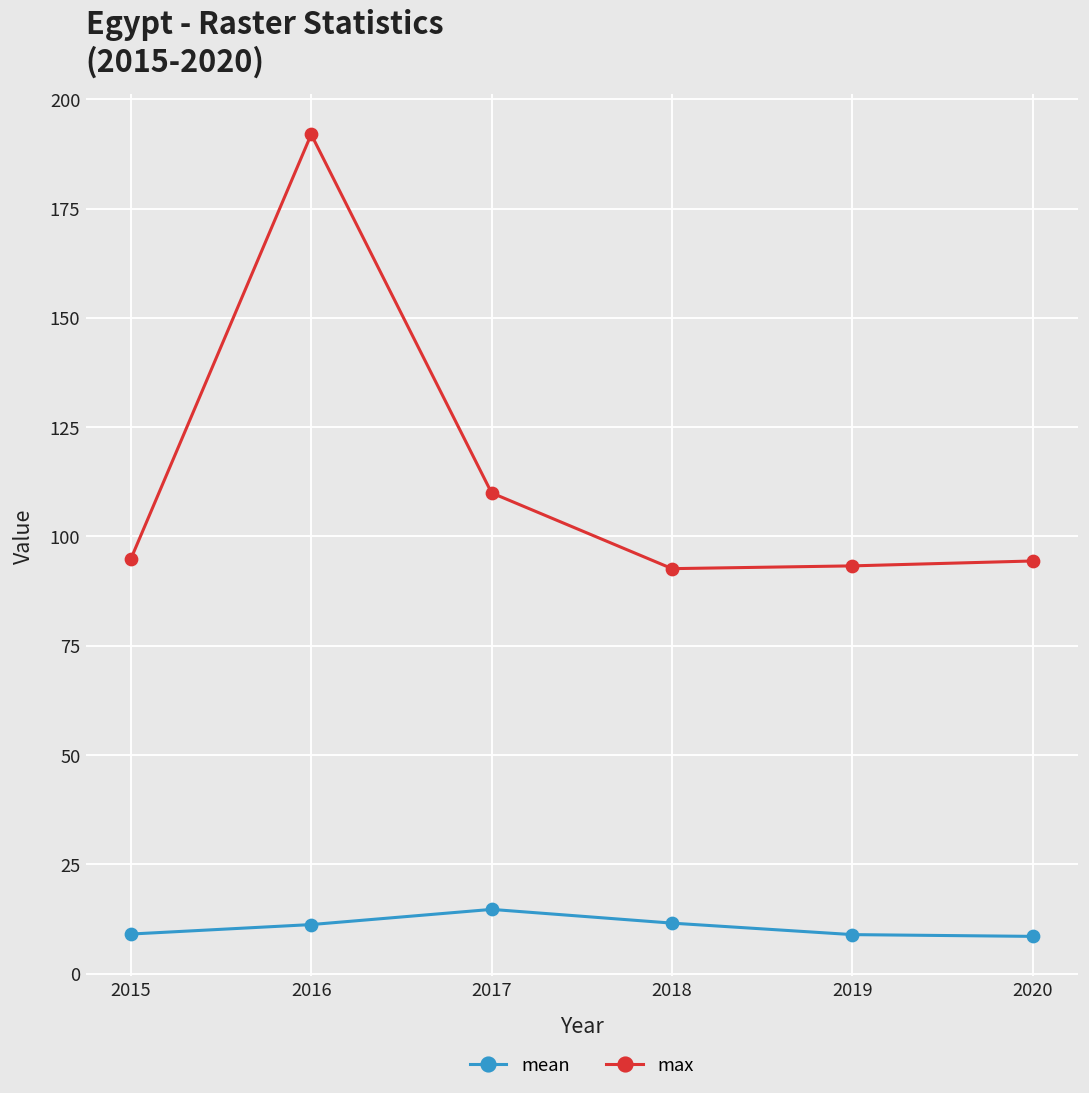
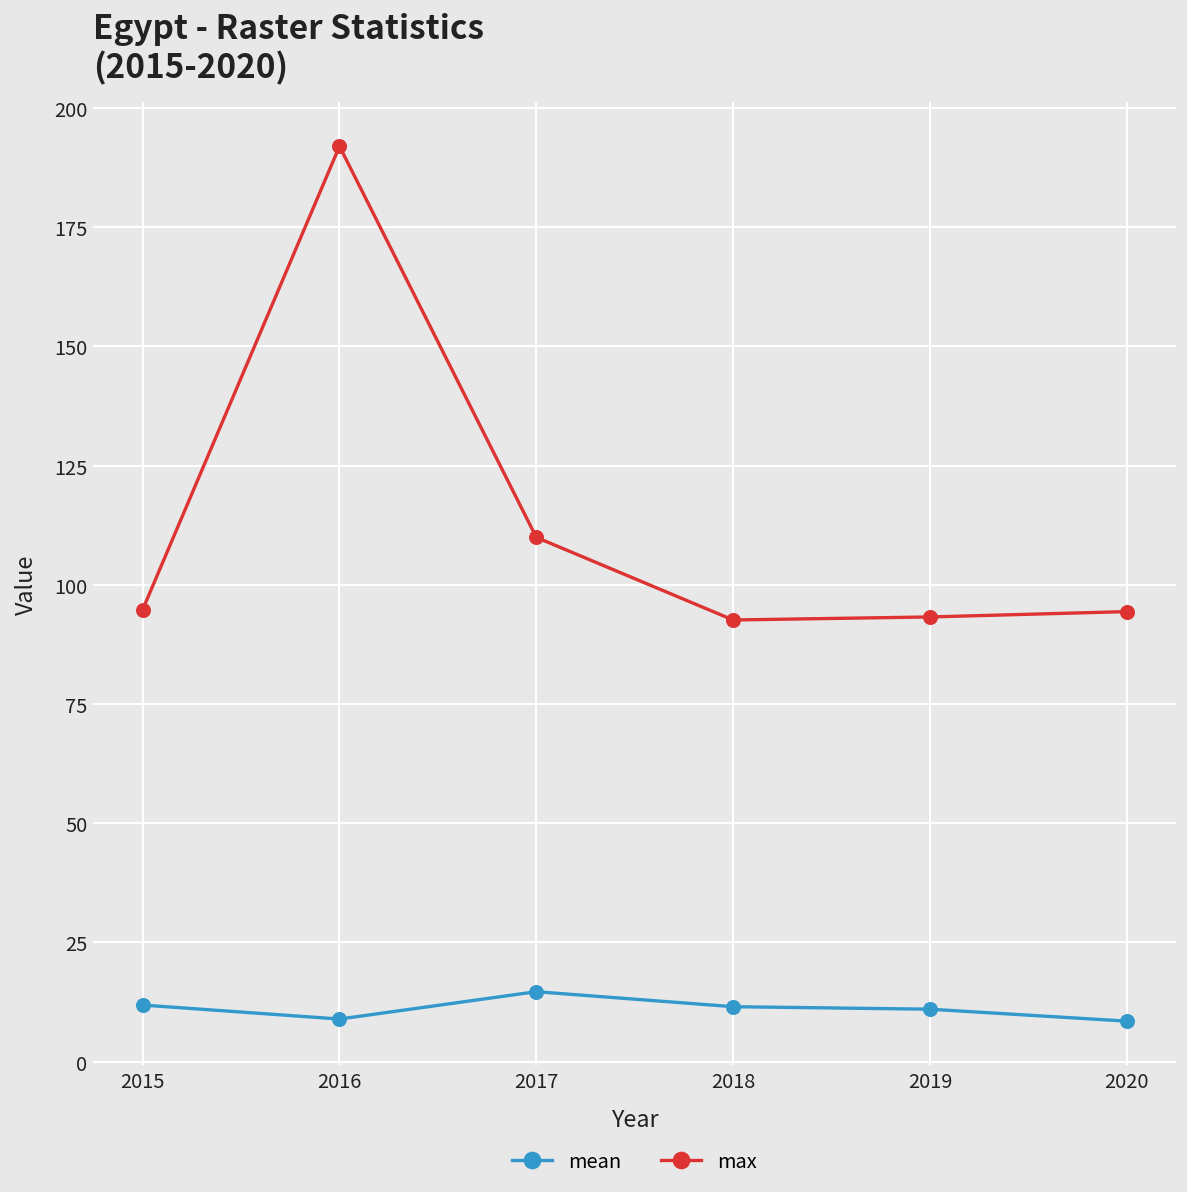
  {
    "mean": {
-     "2015": 9,
-     "2016": 11,
+     "2015": 12,
+     "2016": 9,
      "2017": 15,
      "2018": 12,
-     "2019": 9,
+     "2019": 11,
      "2020": 9
    },
    "max": {
      "2015": 95,
      "2016": 192,
      "2017": 110,
      "2018": 93,
      "2019": 93,
      "2020": 94
    }
  }
